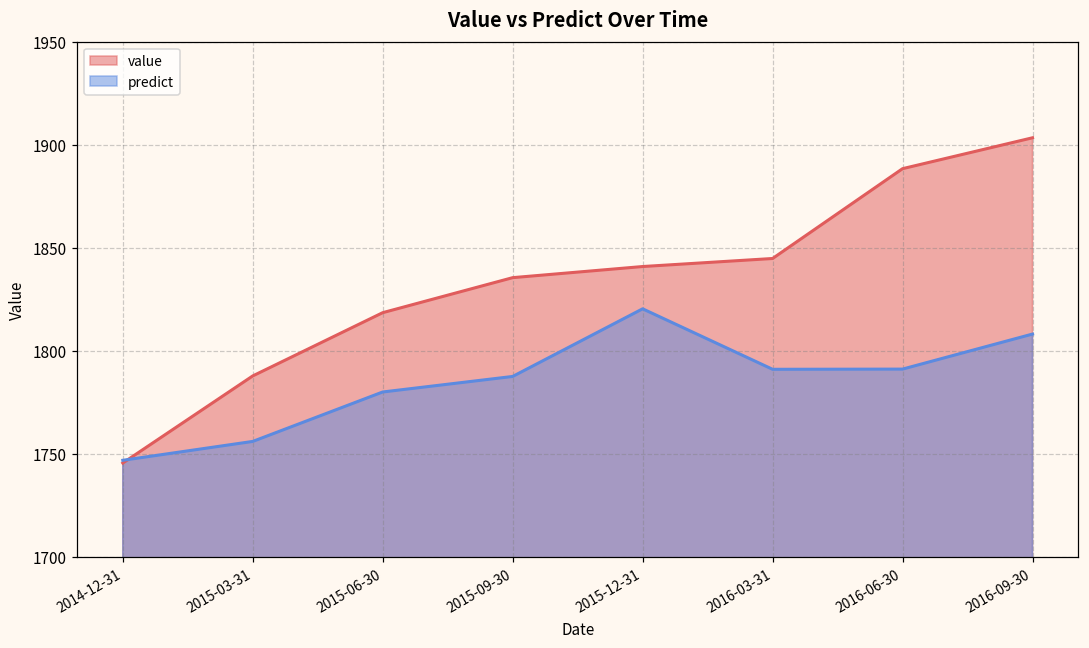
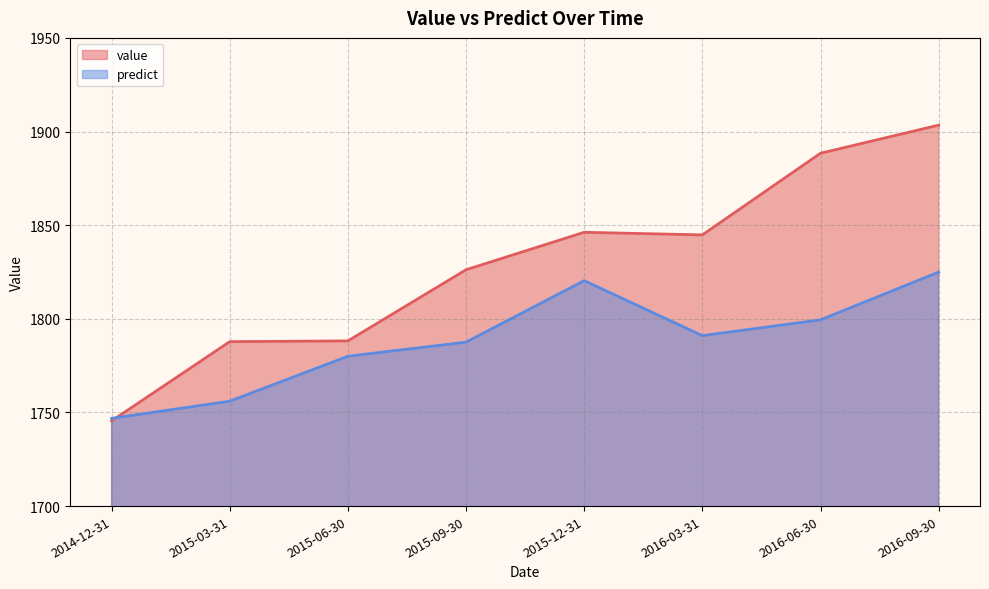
  {
    "value": {
      "2015-03-31": 1788,
-     "2015-06-30": 1819,
-     "2015-09-30": 1836,
-     "2015-12-31": 1841,
+     "2015-06-30": 1788,
+     "2015-09-30": 1826,
+     "2015-12-31": 1846,
      "2016-03-31": 1845,
      "2016-06-30": 1888,
      "2016-09-30": 1903
    },
    "predict": {
      "2015-03-31": 1756,
      "2015-06-30": 1780,
      "2015-09-30": 1788,
      "2015-12-31": 1820,
      "2016-03-31": 1791,
-     "2016-06-30": 1791,
-     "2016-09-30": 1808
+     "2016-06-30": 1799,
+     "2016-09-30": 1825
    }
  }
